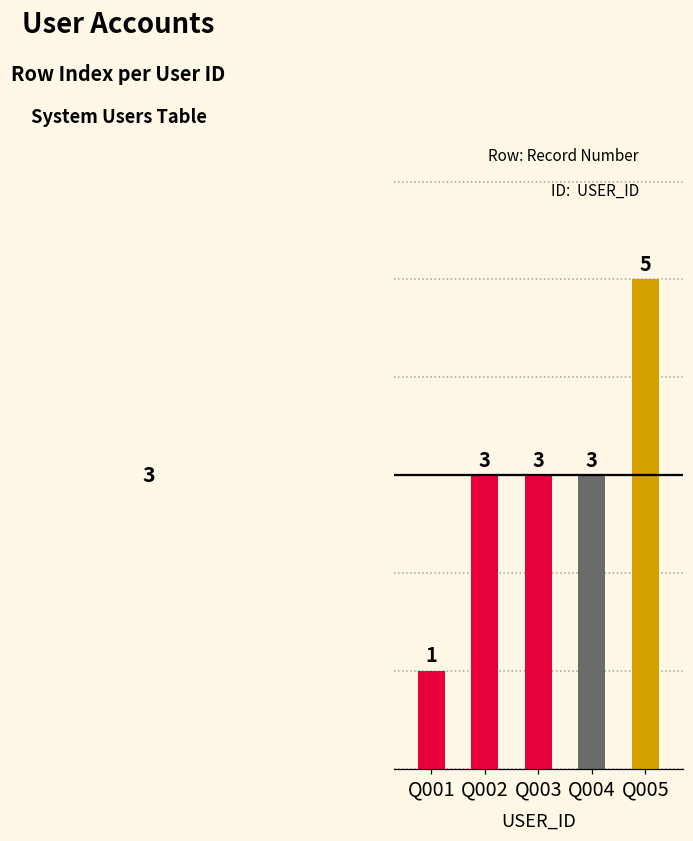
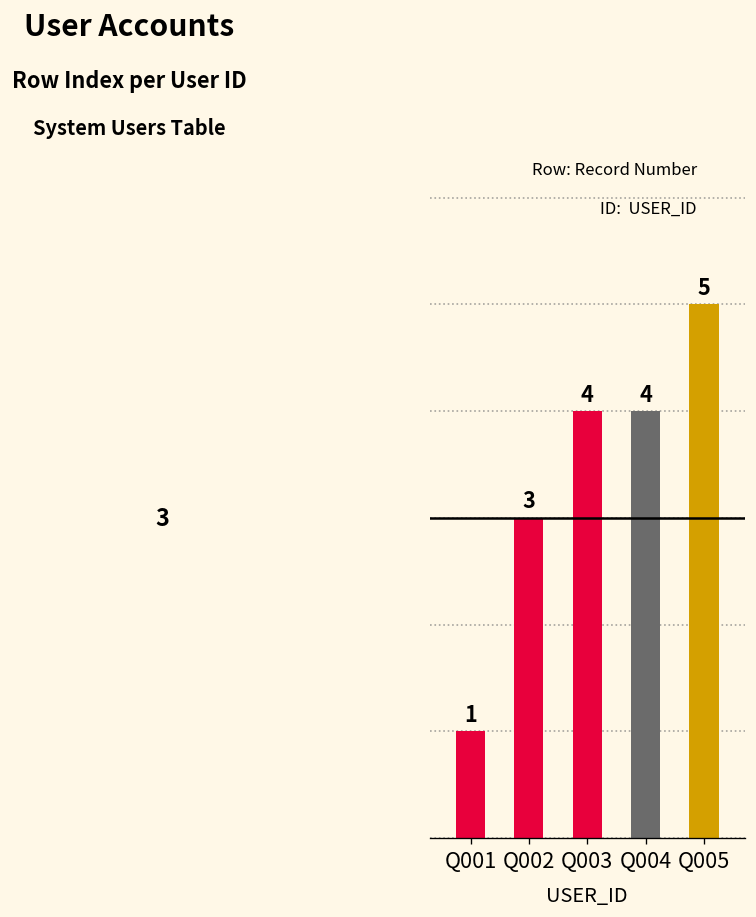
  {
    "Q001": 1,
    "Q002": 3,
-   "Q003": 3,
-   "Q004": 3,
+   "Q003": 4,
+   "Q004": 4,
    "Q005": 5
  }
